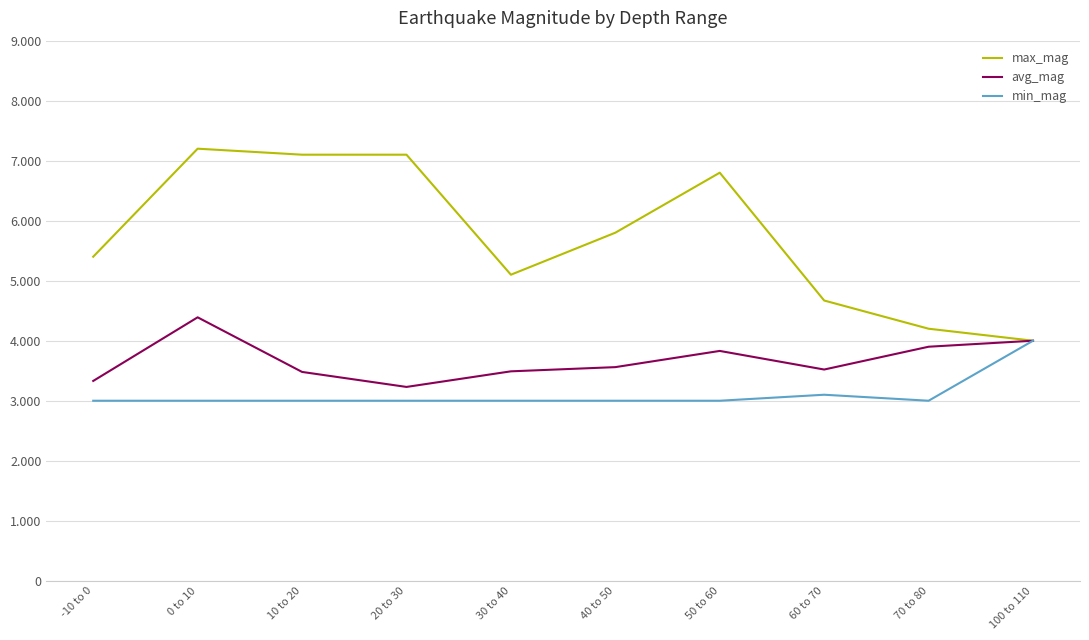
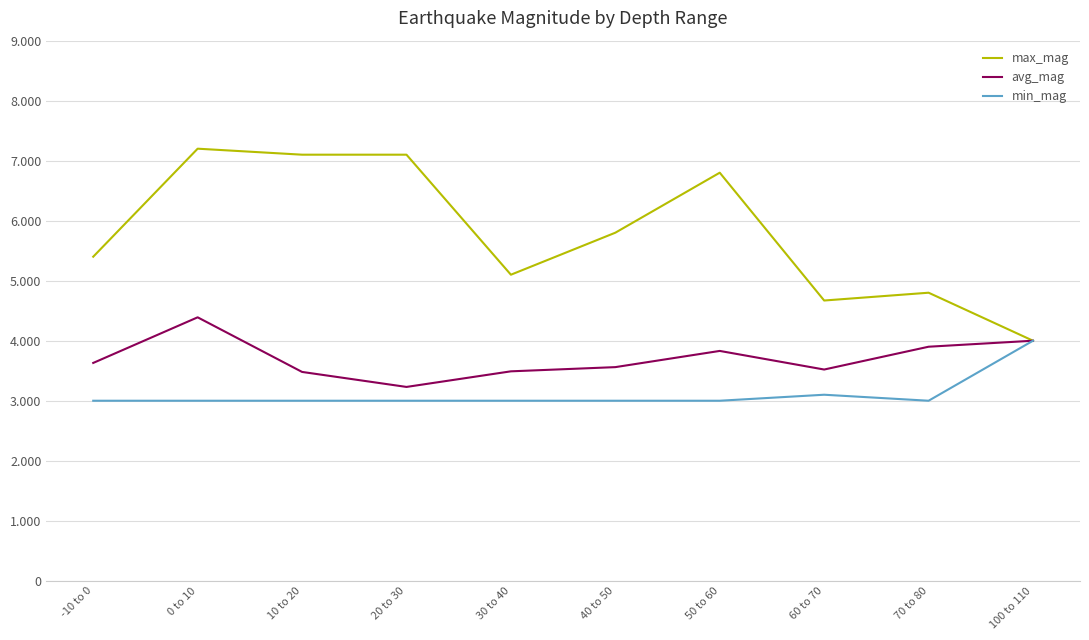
  {
    "max_mag": {
      "-10 to 0": 5.4,
      "0 to 10": 7.2,
      "10 to 20": 7.1,
      "20 to 30": 7.1,
      "30 to 40": 5.1,
      "40 to 50": 5.8,
      "50 to 60": 6.8,
      "60 to 70": 4.7,
-     "70 to 80": 4.2
+     "70 to 80": 4.8
    },
    "avg_mag": {
-     "-10 to 0": 3.3,
+     "-10 to 0": 3.6,
      "0 to 10": 4.4,
      "10 to 20": 3.5,
      "20 to 30": 3.2,
      "30 to 40": 3.5,
      "40 to 50": 3.6,
      "50 to 60": 3.8,
      "60 to 70": 3.5,
      "70 to 80": 3.9
    },
    "min_mag": {
      "-10 to 0": 3.0,
      "0 to 10": 3.0,
      "10 to 20": 3.0,
      "20 to 30": 3.0,
      "30 to 40": 3.0,
      "40 to 50": 3.0,
      "50 to 60": 3.0,
      "60 to 70": 3.1,
      "70 to 80": 3.0
    }
  }
